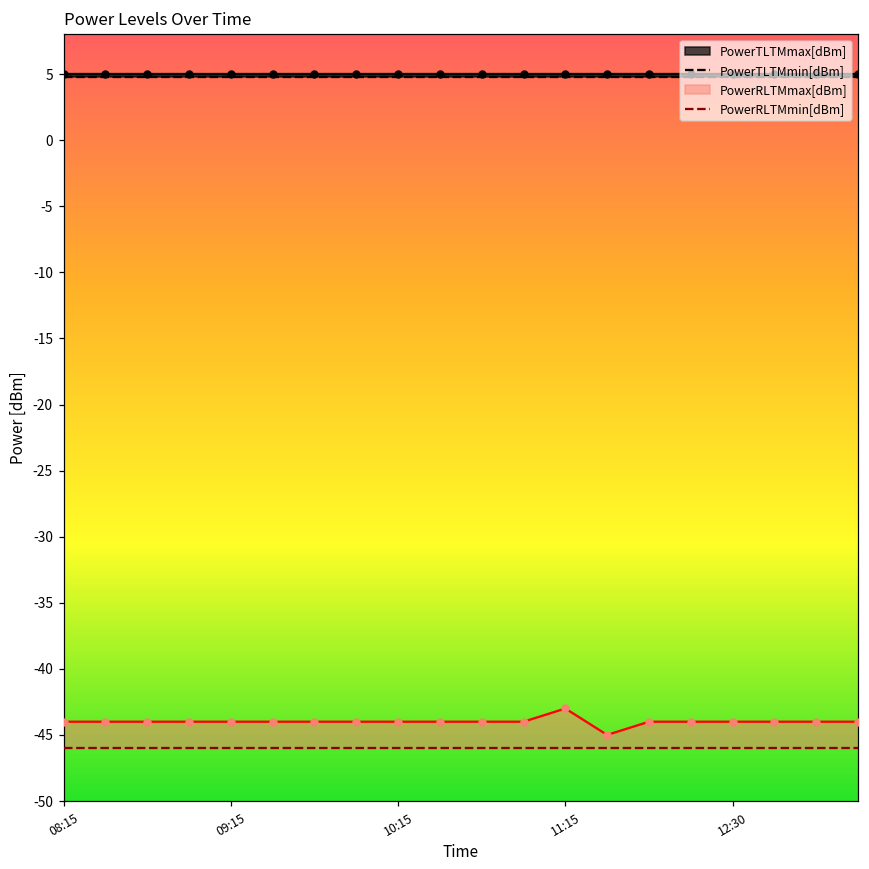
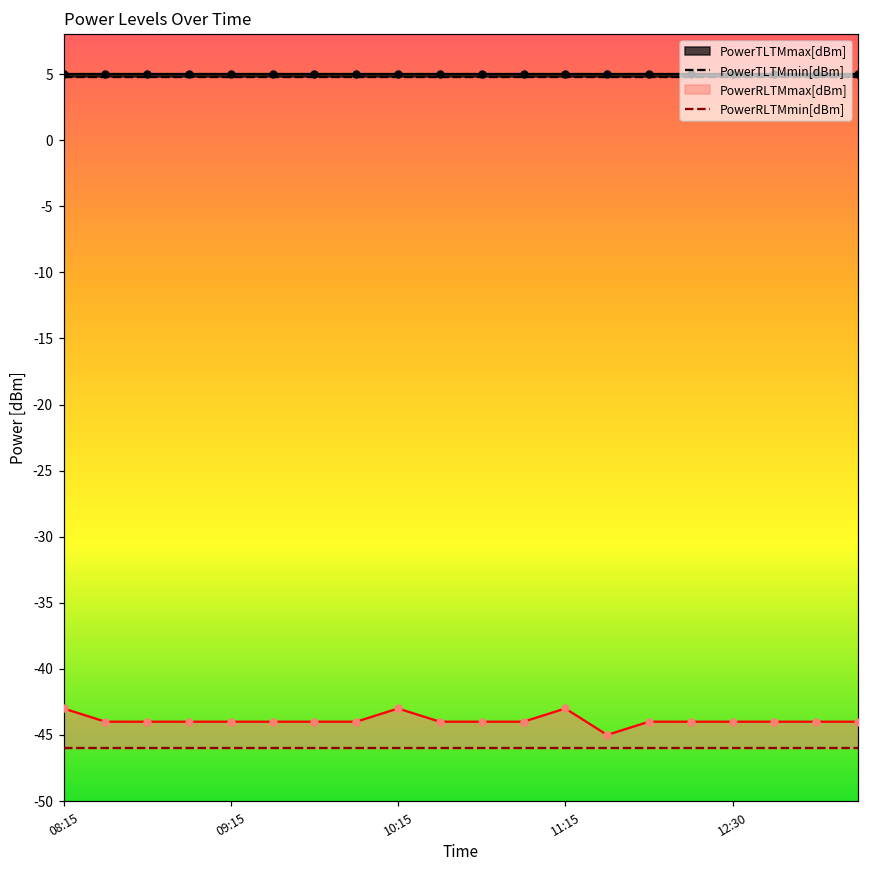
  {
    "PowerRLTMmax[dBm]": {
-     "08:15": -44,
+     "08:15": -43,
      "09:15": -44,
-     "10:15": -44,
+     "10:15": -43,
      "11:15": -43,
      "12:30": -44
    },
    "PowerRLTMmin[dBm]": {
      "08:15": -46,
      "09:15": -46,
      "10:15": -46,
      "11:15": -46,
      "12:30": -46
    }
  }
